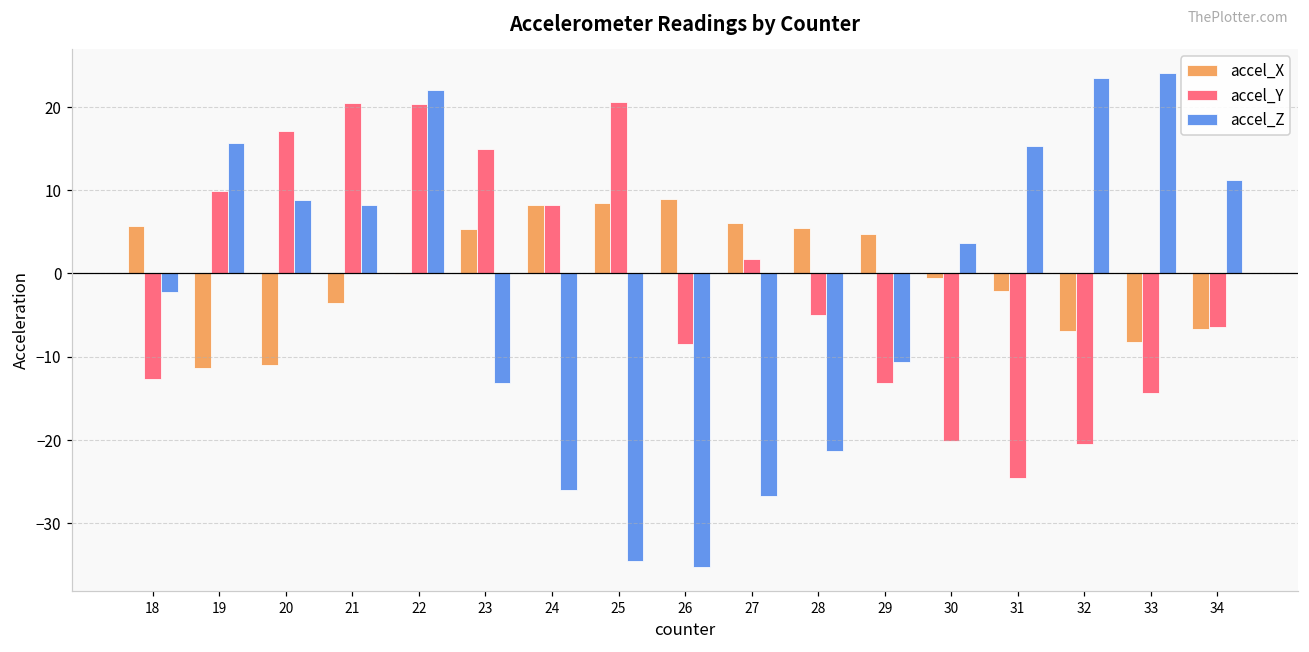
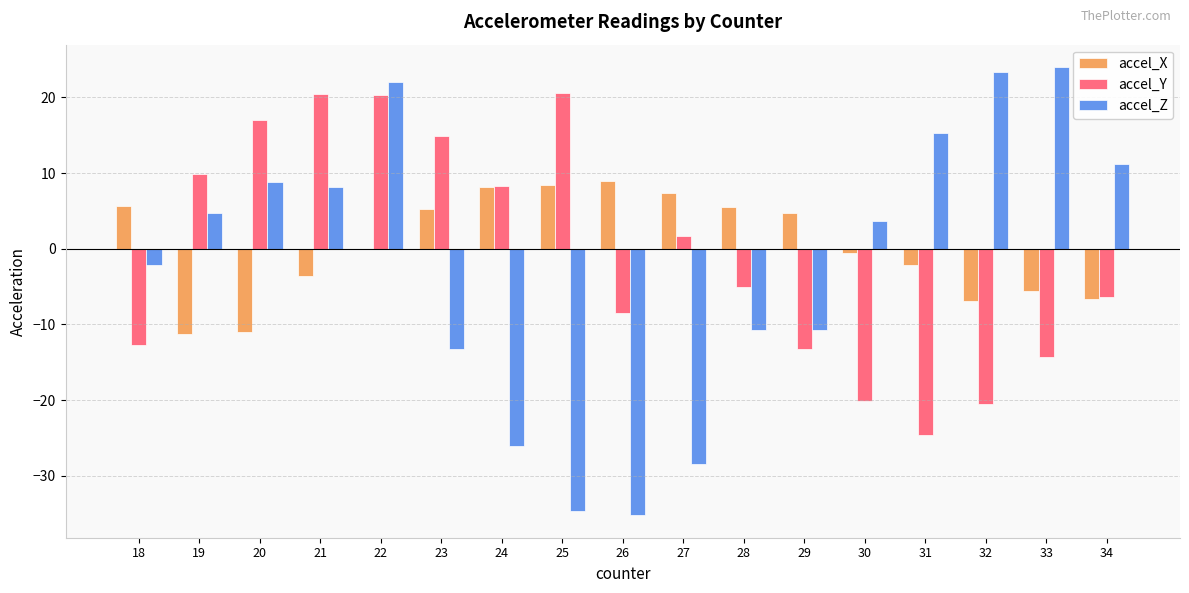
  {
    "accel_X": {
      "18": 6,
      "19": -11,
      "20": -11,
      "21": -4,
      "23": 5,
      "24": 8,
      "25": 8,
      "26": 9,
-     "27": 6,
+     "27": 7,
      "28": 5,
      "29": 5,
      "30": -1,
      "31": -2,
      "32": -7,
-     "33": -8,
+     "33": -6,
      "34": -7
    },
    "accel_Y": {
      "18": -13,
      "19": 10,
      "20": 17,
      "21": 20,
      "22": 20,
      "23": 15,
      "24": 8,
      "25": 21,
      "26": -8,
      "27": 2,
      "28": -5,
      "29": -13,
      "30": -20,
      "31": -25,
      "32": -20,
      "33": -14,
      "34": -6
    },
    "accel_Z": {
      "18": -2,
-     "19": 16,
+     "19": 5,
      "20": 9,
      "21": 8,
      "22": 22,
      "23": -13,
      "24": -26,
      "25": -35,
      "26": -35,
-     "27": -27,
-     "28": -21,
+     "27": -28,
+     "28": -11,
      "29": -11,
      "30": 4,
      "31": 15,
      "32": 23,
      "33": 24,
      "34": 11
    }
  }
